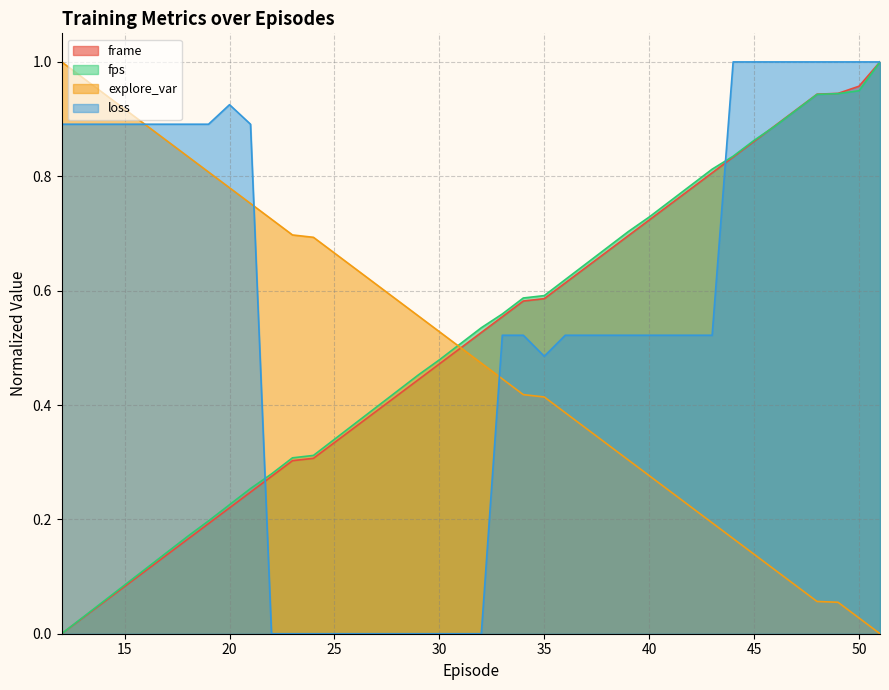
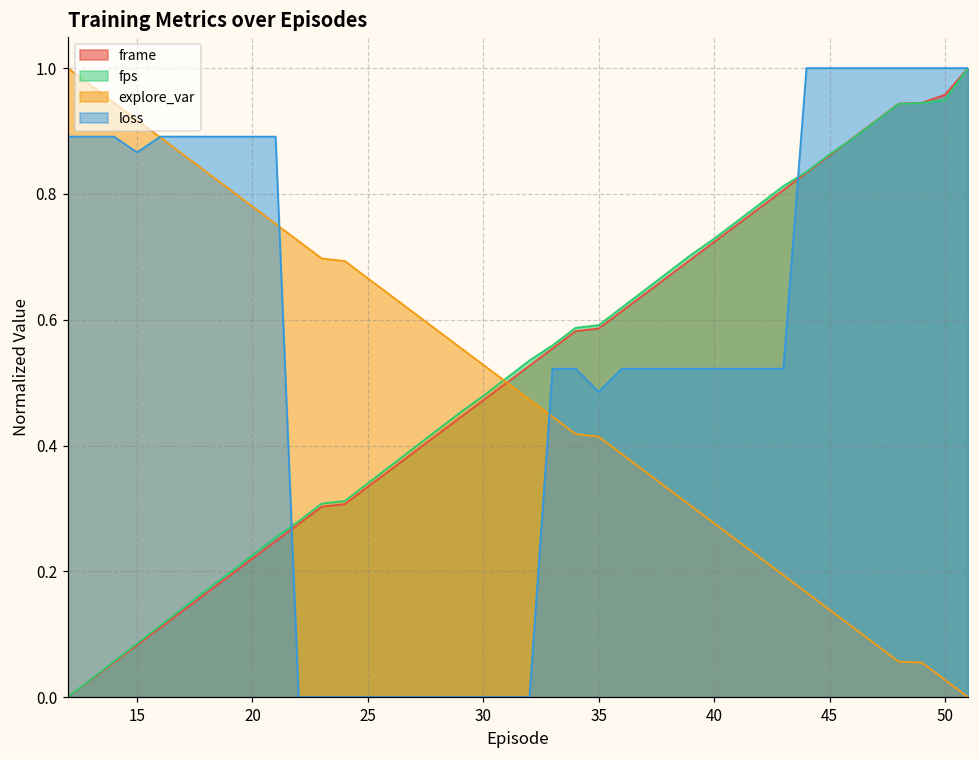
  {
    "frame": {
      "20": 0.22,
      "25": 0.33,
      "30": 0.47,
      "35": 0.59,
      "40": 0.72,
      "50": 0.96
    },
    "fps": {
      "20": 0.23,
      "25": 0.34,
      "30": 0.48,
      "35": 0.59,
      "40": 0.73,
      "50": 0.95
    },
    "explore_var": {
      "20": 0.78,
      "25": 0.67,
      "30": 0.53,
      "35": 0.41,
      "40": 0.28,
      "45": 0.14,
      "50": 0.03
    },
    "loss": {
-     "15": 0.89,
-     "20": 0.93,
+     "15": 0.87,
+     "20": 0.89,
      "25": 0.00,
      "30": 0.00,
      "35": 0.49,
      "40": 0.52,
      "45": 1.00,
      "50": 1.00
    }
  }
